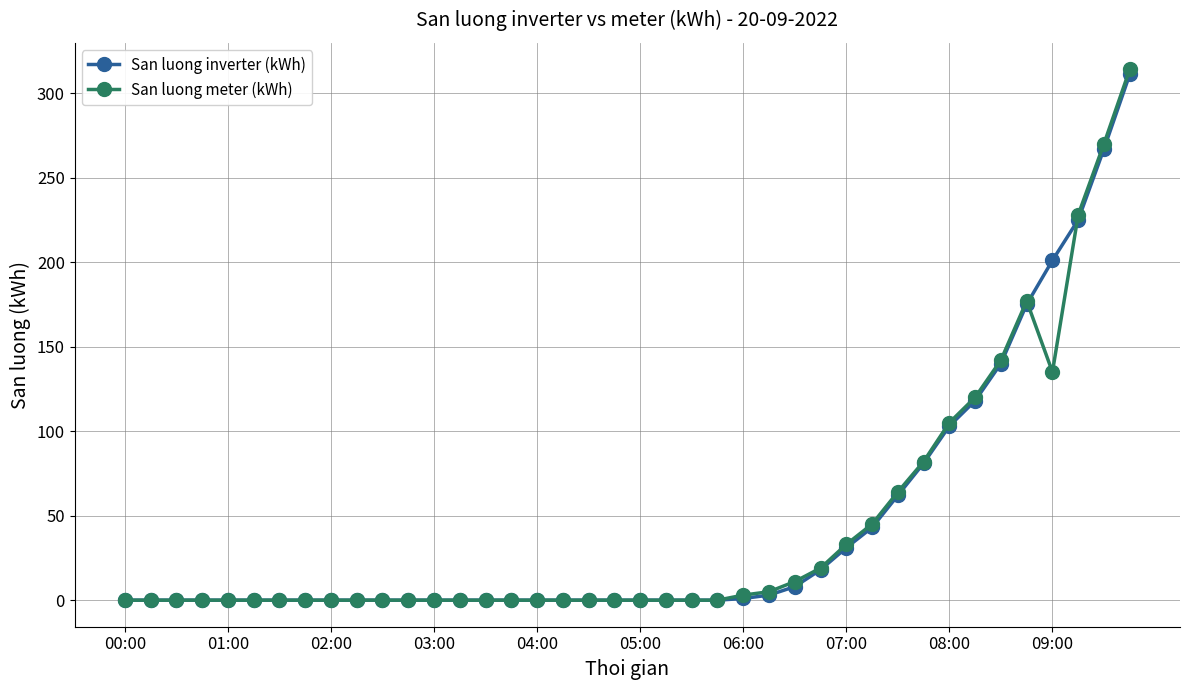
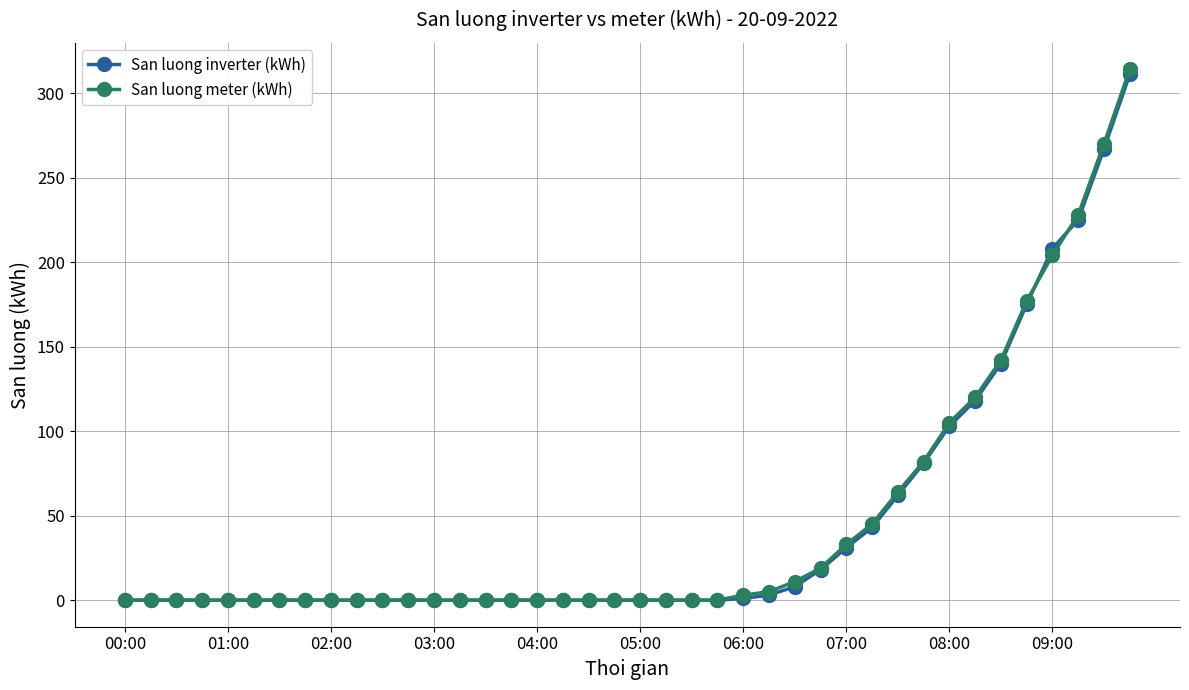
  {
    "San luong inverter (kWh)": {
      "06:00": 1,
      "07:00": 31,
      "08:00": 103,
-     "09:00": 201
+     "09:00": 208
    },
    "San luong meter (kWh)": {
      "06:00": 3,
      "07:00": 33,
      "08:00": 105,
-     "09:00": 135
+     "09:00": 204
    }
  }
